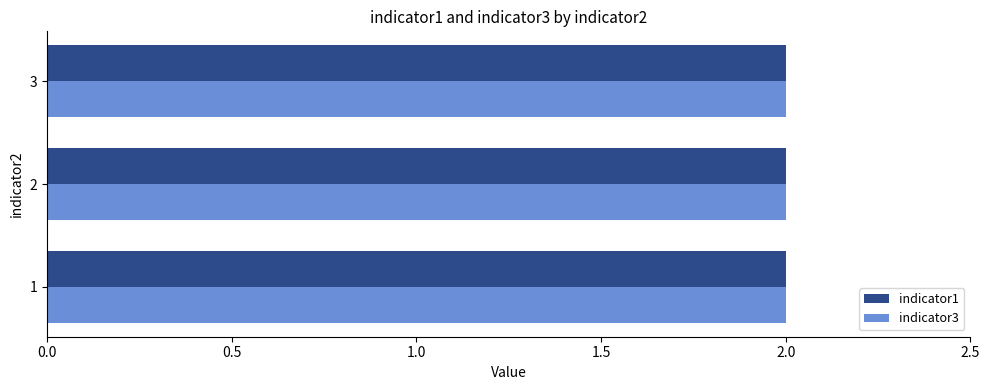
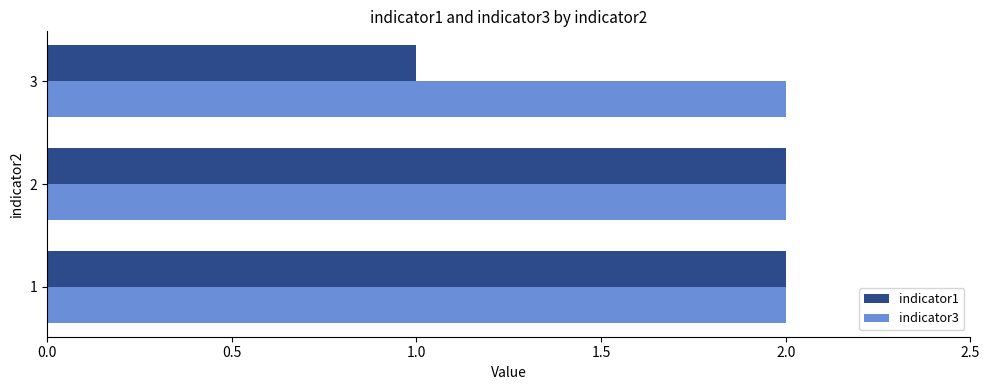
  {
    "indicator1": {
-     "3": 2,
+     "3": 1,
      "2": 2,
      "1": 2
    },
    "indicator3": {
      "3": 2,
      "2": 2,
      "1": 2
    }
  }
